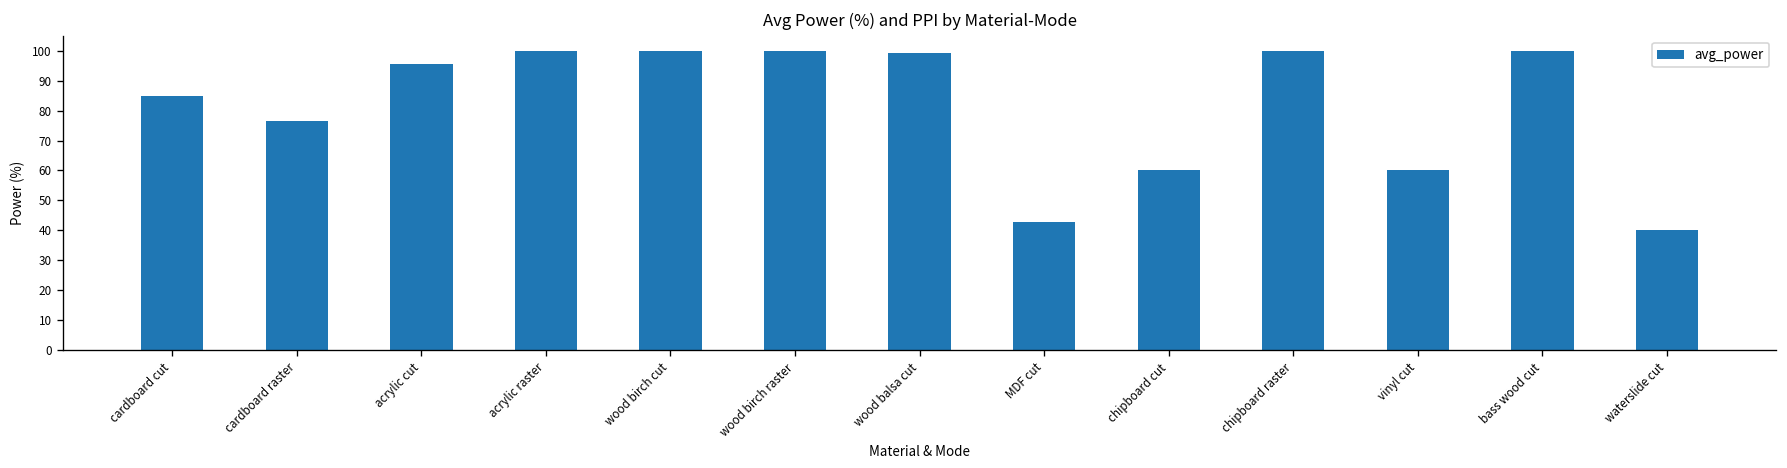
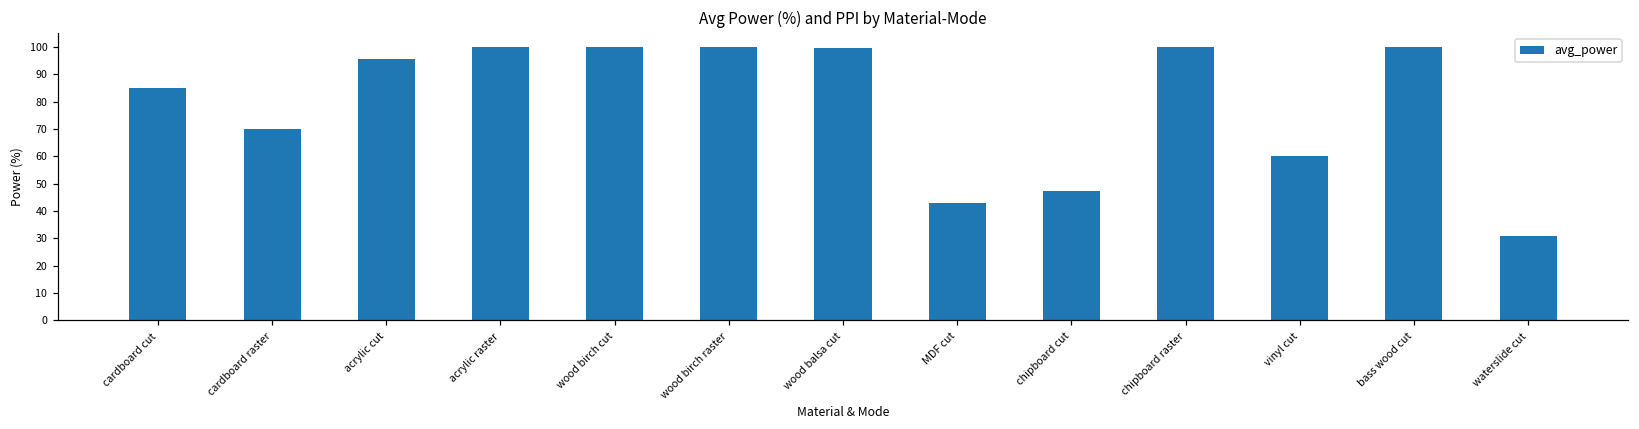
  {
    "cardboard cut": 85,
-   "cardboard raster": 77,
+   "cardboard raster": 70,
    "acrylic cut": 96,
    "acrylic raster": 100,
    "wood birch cut": 100,
    "wood birch raster": 100,
    "wood balsa cut": 99,
    "MDF cut": 43,
-   "chipboard cut": 60,
+   "chipboard cut": 47,
    "chipboard raster": 100,
    "vinyl cut": 60,
    "bass wood cut": 100,
-   "waterslide cut": 40
+   "waterslide cut": 31
  }
